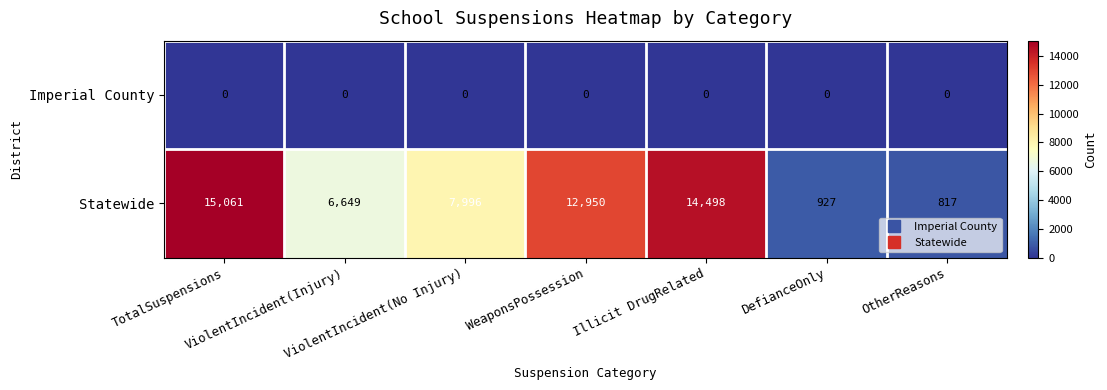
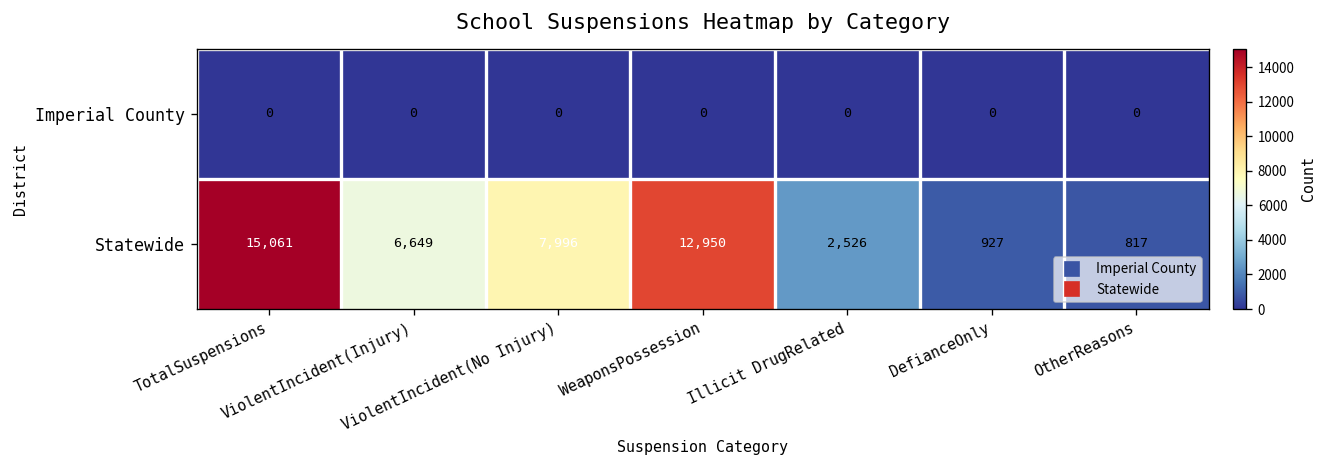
  {
    "Imperial County": {
      "TotalSuspensions": "0",
      "ViolentIncident(Injury)": "0",
      "ViolentIncident(No Injury)": "0",
      "WeaponsPossession": "0",
      "Illicit DrugRelated": "0",
      "DefianceOnly": "0",
      "OtherReasons": "0"
    },
    "Statewide": {
      "TotalSuspensions": "15,061",
      "ViolentIncident(Injury)": "6,649",
      "ViolentIncident(No Injury)": "7,996",
      "WeaponsPossession": "12,950",
-     "Illicit DrugRelated": "14,498",
+     "Illicit DrugRelated": "2,526",
      "DefianceOnly": "927",
      "OtherReasons": "817"
    }
  }
